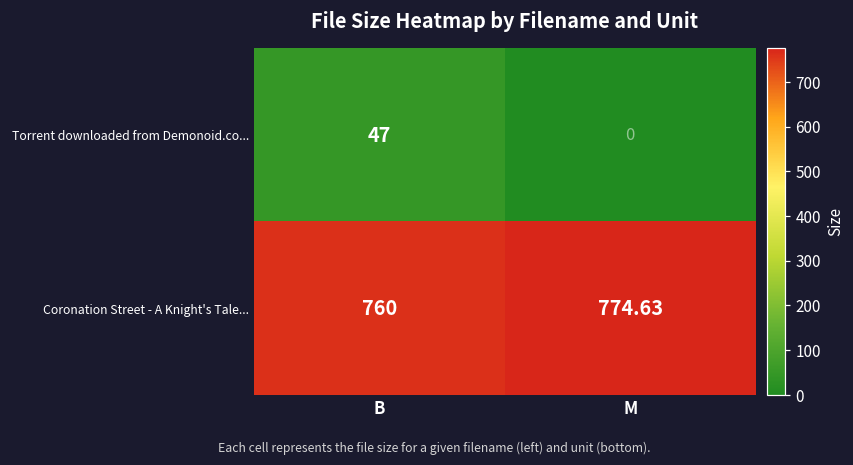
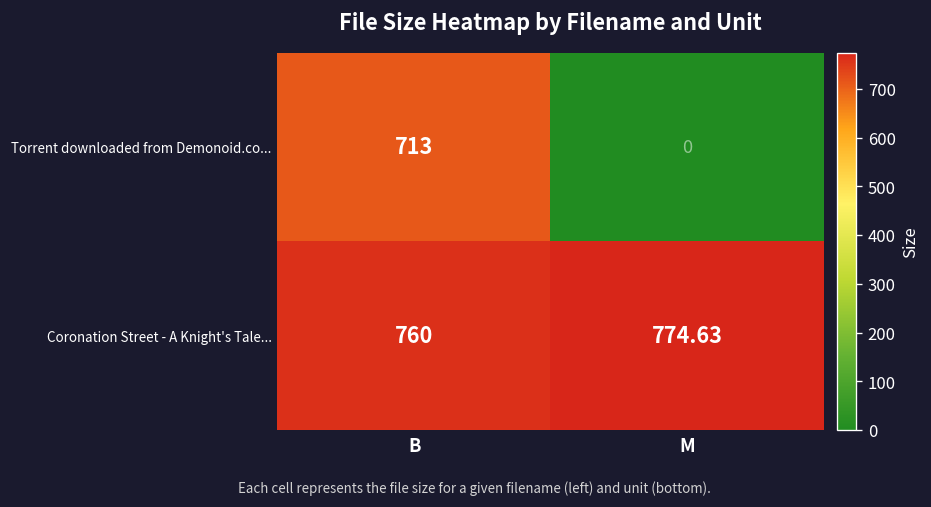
  {
    "Torrent downloaded from Demonoid.co...": {
-     "B": 47,
+     "B": 713,
      "M": 0
    },
    "Coronation Street - A Knight's Tale...": {
      "B": 760,
      "M": 774.63
    }
  }
